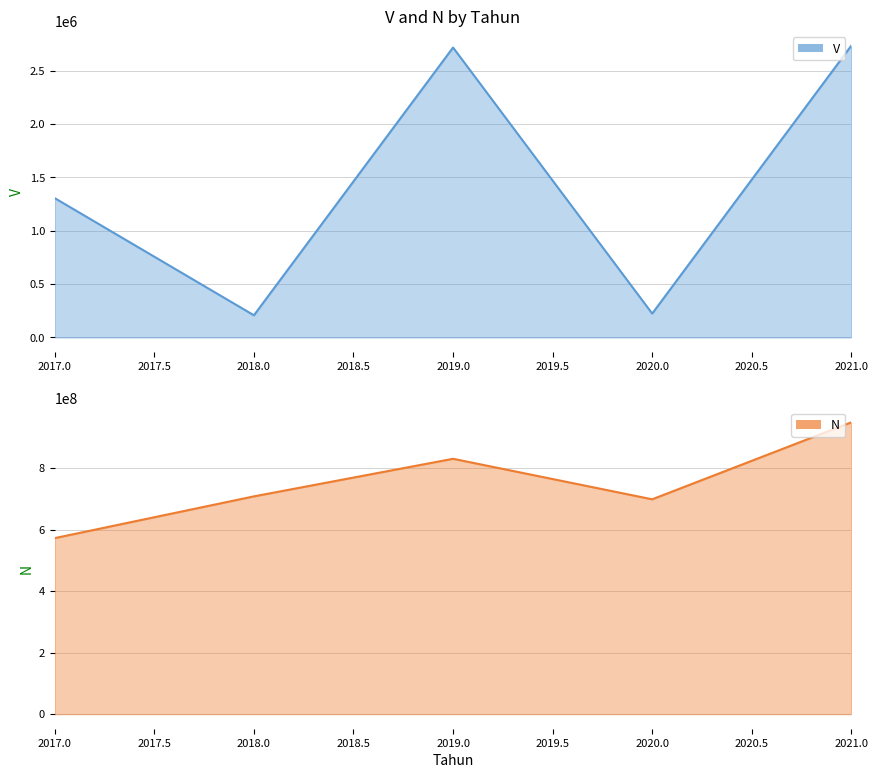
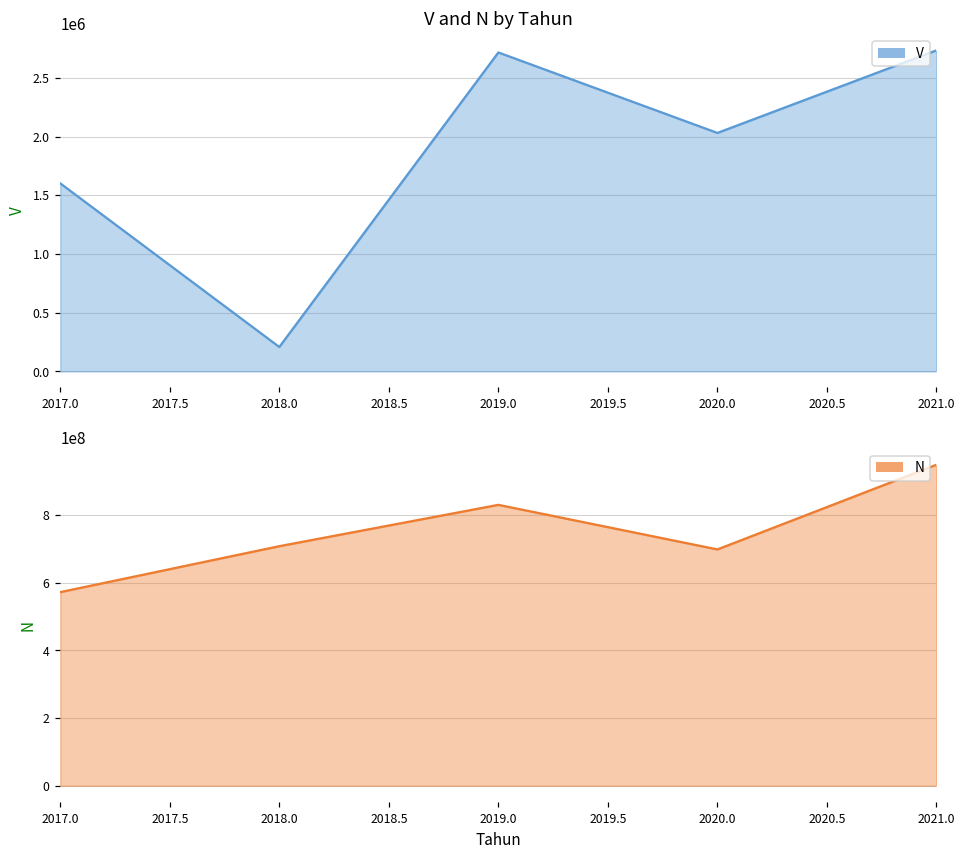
  {
    "V and N by Tahun": {
-     "2017.0": 1310000,
+     "2017.0": 1600000,
      "2018.0": 210000,
      "2019.0": 2720000,
-     "2020.0": 220000,
+     "2020.0": 2030000,
      "2021.0": 2740000
    }
  }
